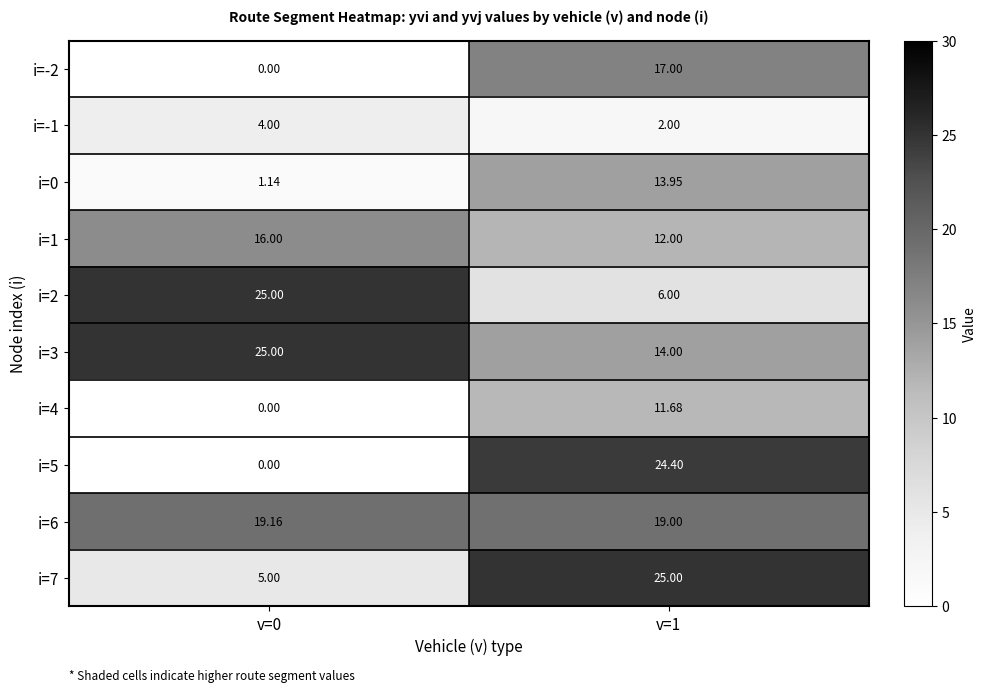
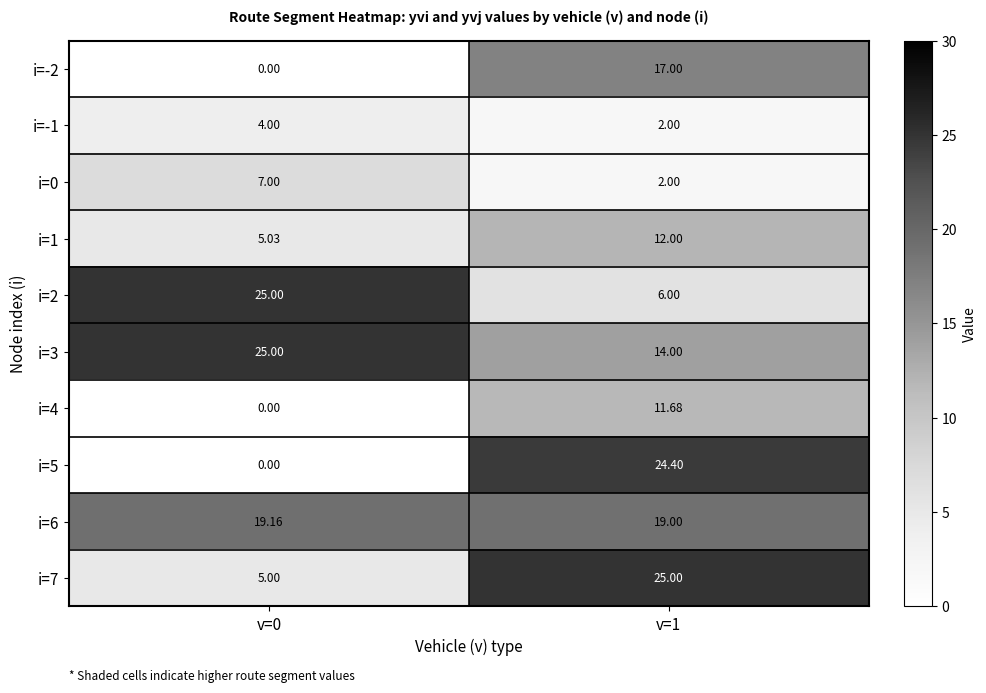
  {
    "i=-2": {
      "v=0": 0.00,
      "v=1": 17.00
    },
    "i=-1": {
      "v=0": 4.00,
      "v=1": 2.00
    },
    "i=0": {
-     "v=0": 1.14,
-     "v=1": 13.95
+     "v=0": 7.00,
+     "v=1": 2.00
    },
    "i=1": {
-     "v=0": 16.00,
+     "v=0": 5.03,
      "v=1": 12.00
    },
    "i=2": {
      "v=0": 25.00,
      "v=1": 6.00
    },
    "i=3": {
      "v=0": 25.00,
      "v=1": 14.00
    },
    "i=4": {
      "v=0": 0.00,
      "v=1": 11.68
    },
    "i=5": {
      "v=0": 0.00,
      "v=1": 24.40
    },
    "i=6": {
      "v=0": 19.16,
      "v=1": 19.00
    },
    "i=7": {
      "v=0": 5.00,
      "v=1": 25.00
    }
  }
